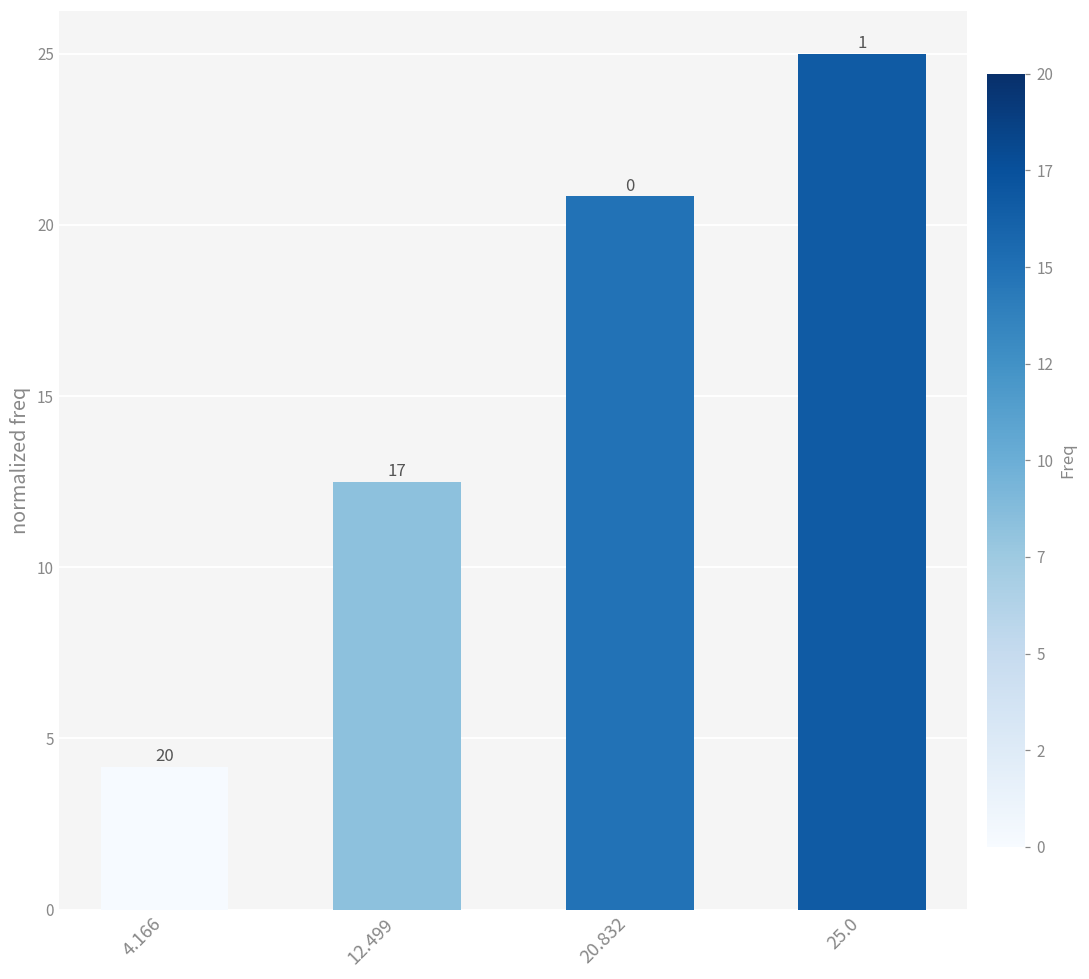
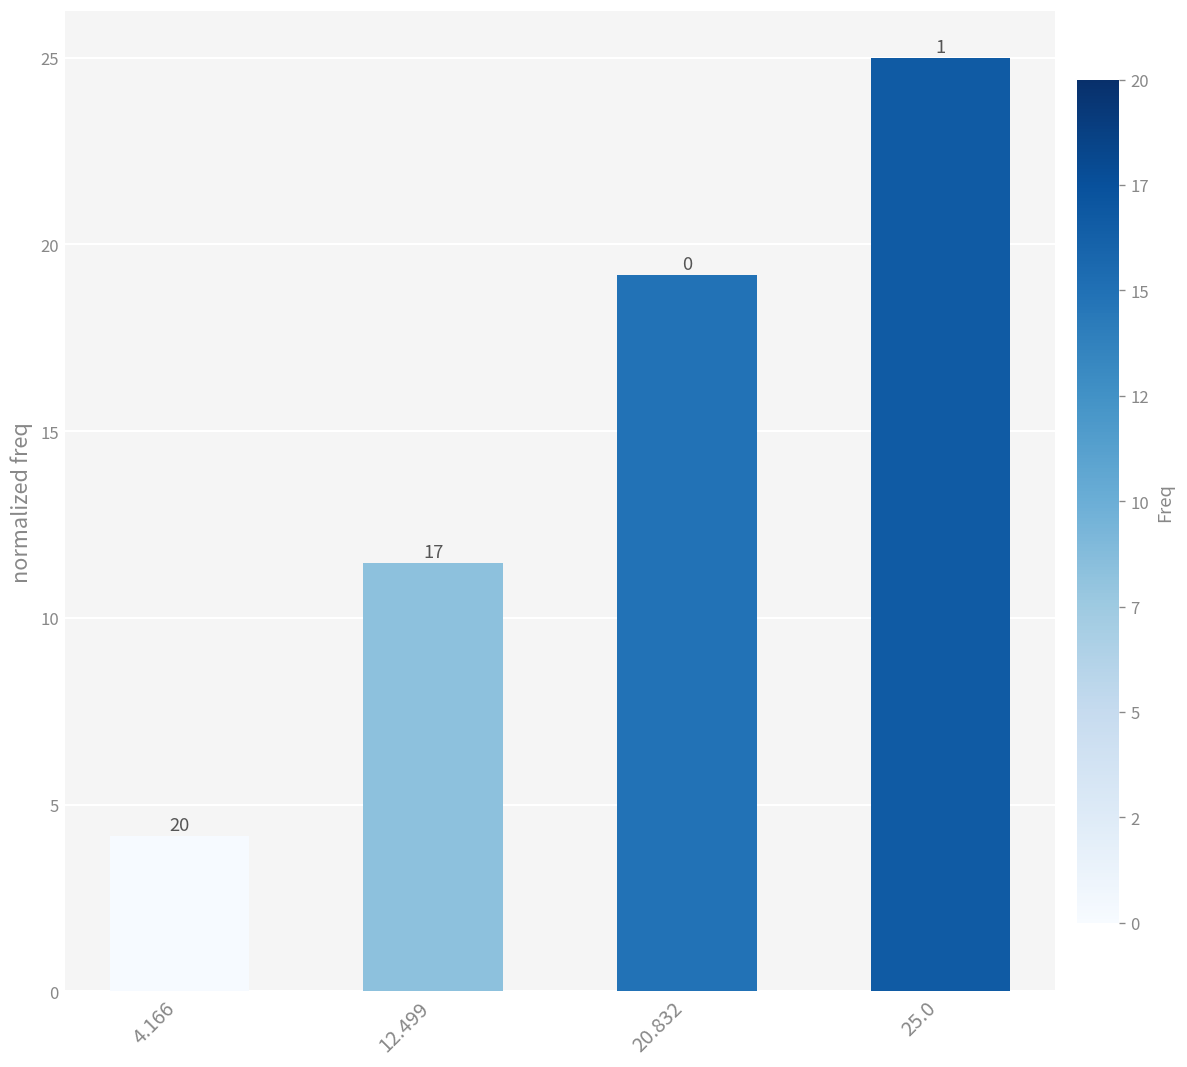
  {
-   "12.499": 12.5,
-   "20.832": 20.8
+   "12.499": 11.5,
+   "20.832": 19.2
  }
